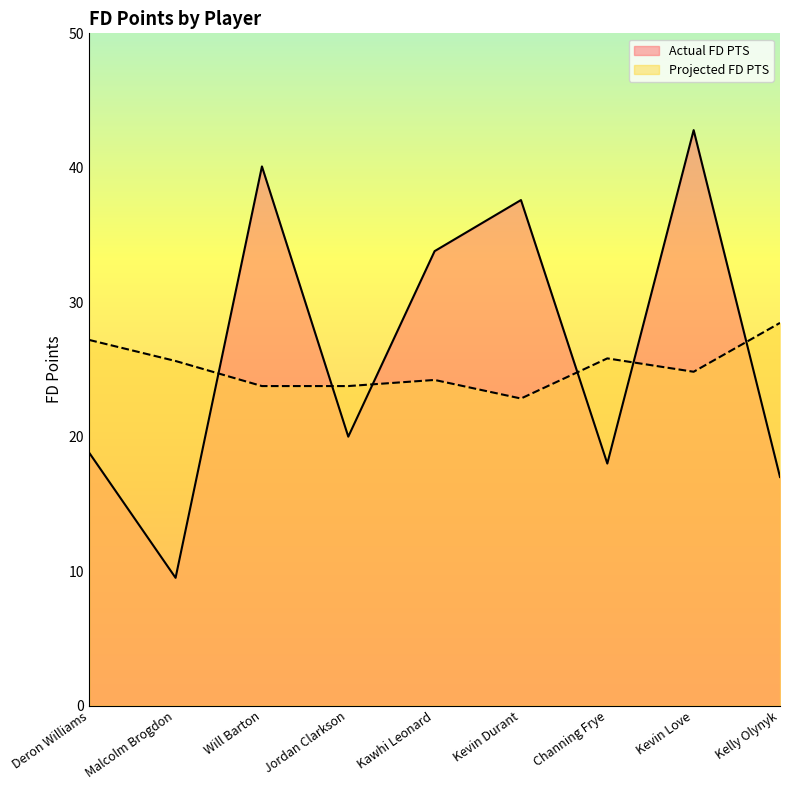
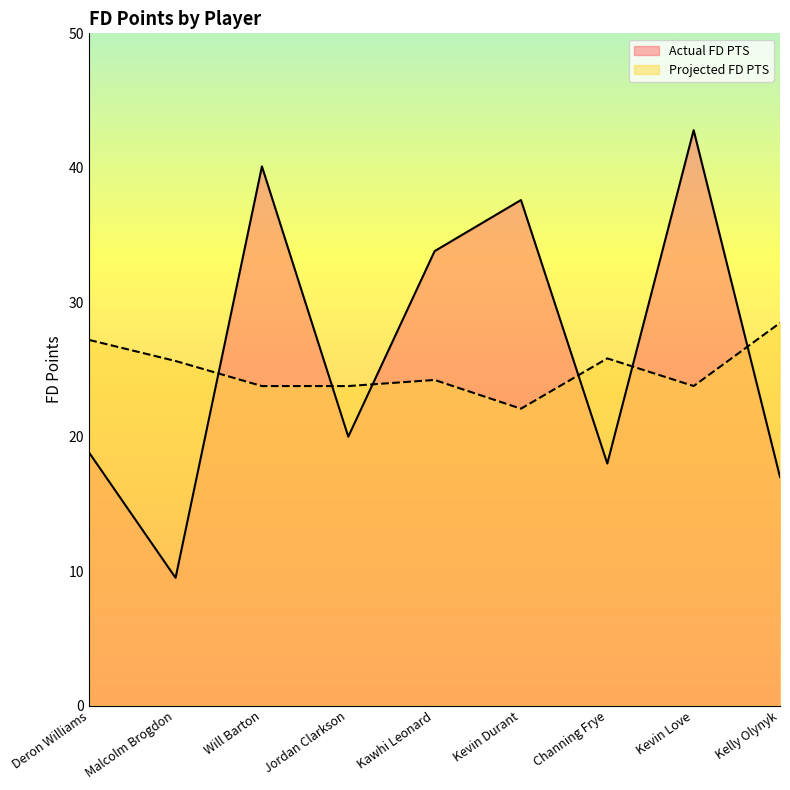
  {
    "Actual FD PTS": {
      "Deron Williams": 18.8,
      "Malcolm Brogdon": 9.5,
      "Will Barton": 40.1,
      "Jordan Clarkson": 20.0,
      "Kawhi Leonard": 33.8,
      "Kevin Durant": 37.6,
      "Channing Frye": 18.0,
      "Kevin Love": 42.8,
      "Kelly Olynyk": 17.0
    },
    "Projected FD PTS": {
      "Deron Williams": 27.2,
      "Malcolm Brogdon": 25.6,
      "Will Barton": 23.8,
      "Jordan Clarkson": 23.8,
      "Kawhi Leonard": 24.2,
-     "Kevin Durant": 22.8,
+     "Kevin Durant": 22.1,
      "Channing Frye": 25.8,
-     "Kevin Love": 24.8,
+     "Kevin Love": 23.8,
      "Kelly Olynyk": 28.5
    }
  }
